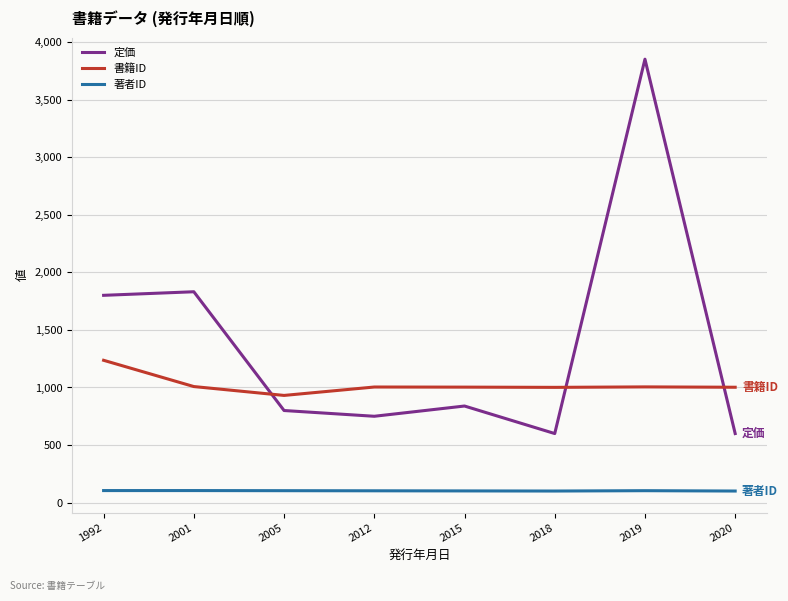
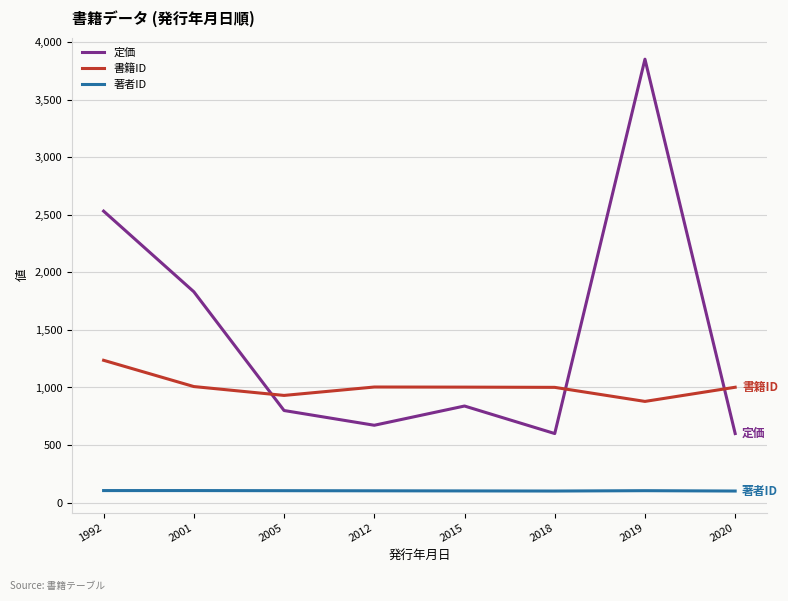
  {
    "定価": {
-     "1992": "1,800",
+     "1992": "2,530",
      "2001": "1,830",
      "2005": "800",
-     "2012": "750",
+     "2012": "670",
      "2015": "840",
      "2018": "600",
      "2019": "3,850",
      "2020": "600"
    },
    "書籍ID": {
      "1992": "1,240",
      "2001": "1,010",
      "2005": "930",
      "2012": "1,000",
      "2015": "1,000",
      "2018": "1,000",
-     "2019": "1,010",
+     "2019": "880",
      "2020": "1,000"
    },
    "著者ID": {
      "1992": "110",
      "2001": "110",
      "2005": "100",
      "2012": "100",
      "2015": "100",
      "2018": "100",
      "2019": "100",
      "2020": "100"
    }
  }
